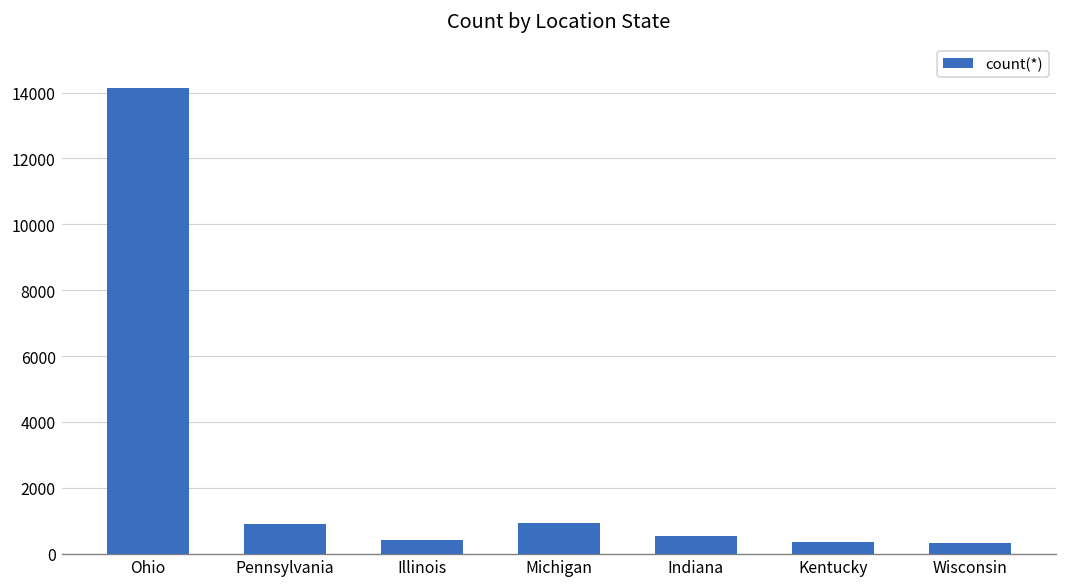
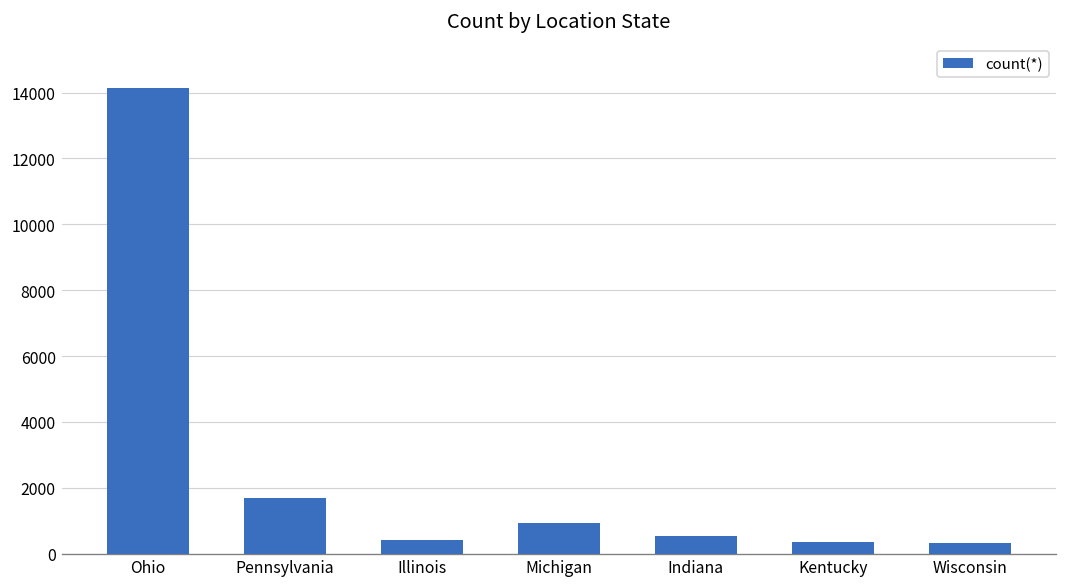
  {
    "Ohio": 14100,
-   "Pennsylvania": 900,
+   "Pennsylvania": 1700,
    "Illinois": 400,
    "Michigan": 900,
    "Indiana": 500,
    "Kentucky": 300,
    "Wisconsin": 300
  }
